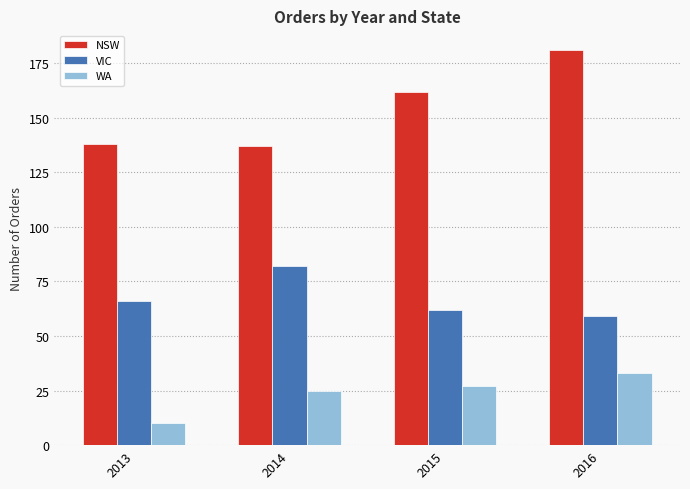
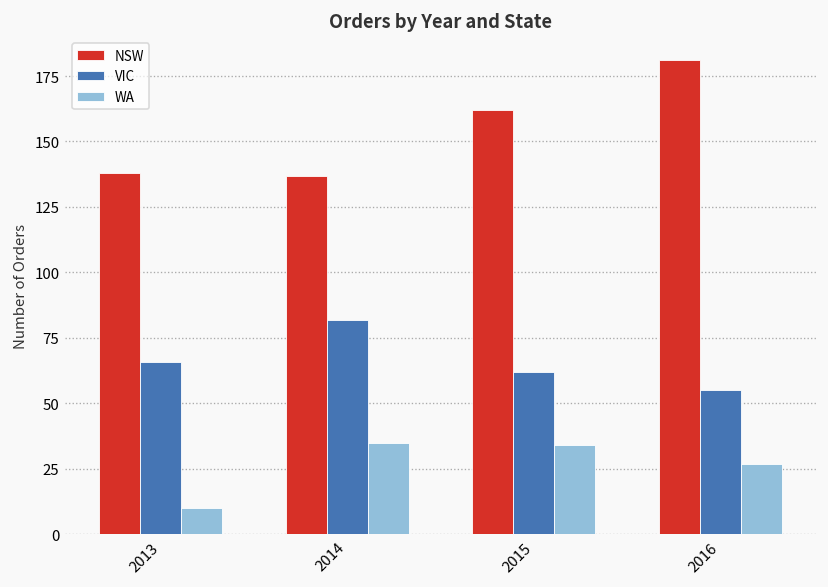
  {
    "NSW": {
      "2013": 138,
      "2014": 137,
      "2015": 162,
      "2016": 181
    },
    "VIC": {
      "2013": 66,
      "2014": 82,
      "2015": 62,
-     "2016": 59
+     "2016": 55
    },
    "WA": {
      "2013": 10,
-     "2014": 25,
-     "2015": 27,
-     "2016": 33
+     "2014": 35,
+     "2015": 34,
+     "2016": 27
    }
  }
